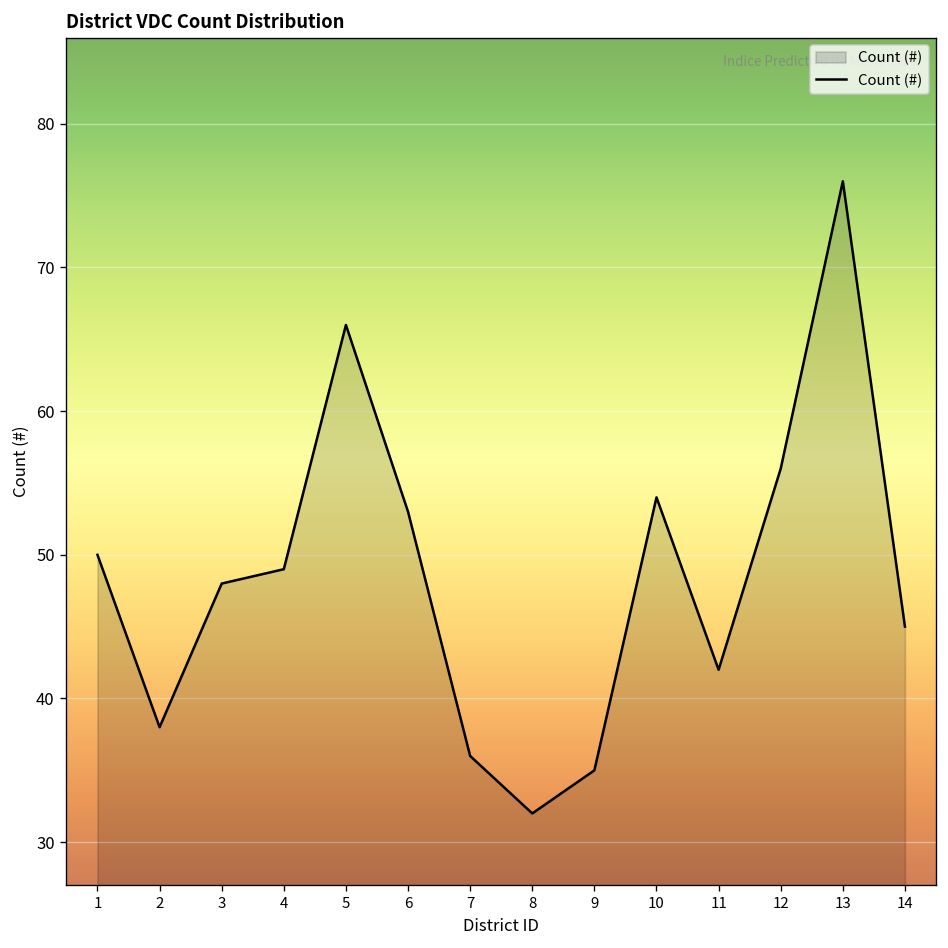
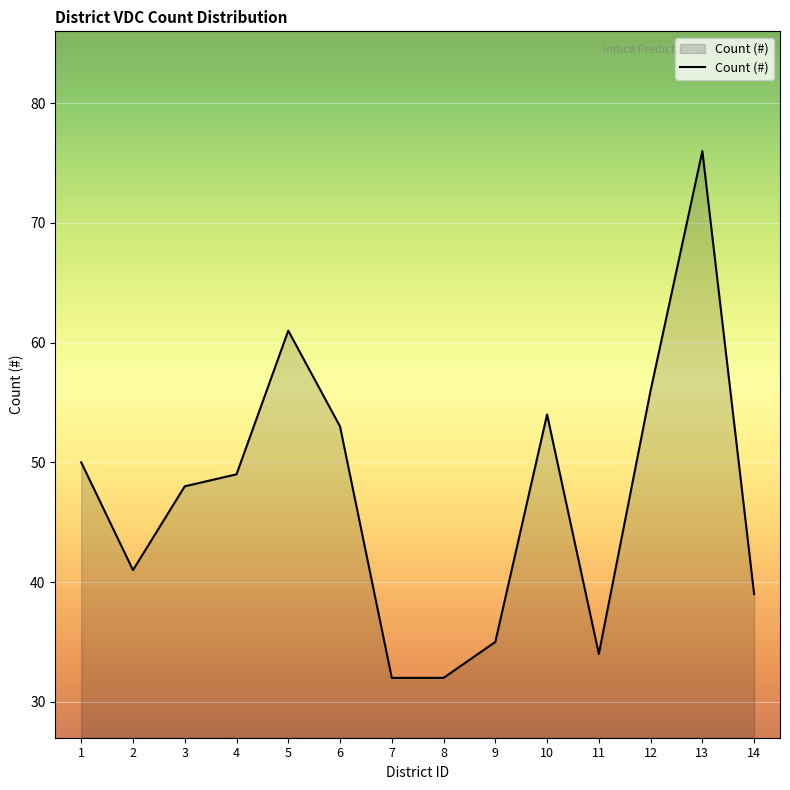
  {
    "1": 50,
-   "2": 38,
+   "2": 41,
    "3": 48,
    "4": 49,
-   "5": 66,
+   "5": 61,
    "6": 53,
-   "7": 36,
+   "7": 32,
    "8": 32,
    "9": 35,
    "10": 54,
-   "11": 42,
+   "11": 34,
    "12": 56,
    "13": 76,
-   "14": 45
+   "14": 39
  }
